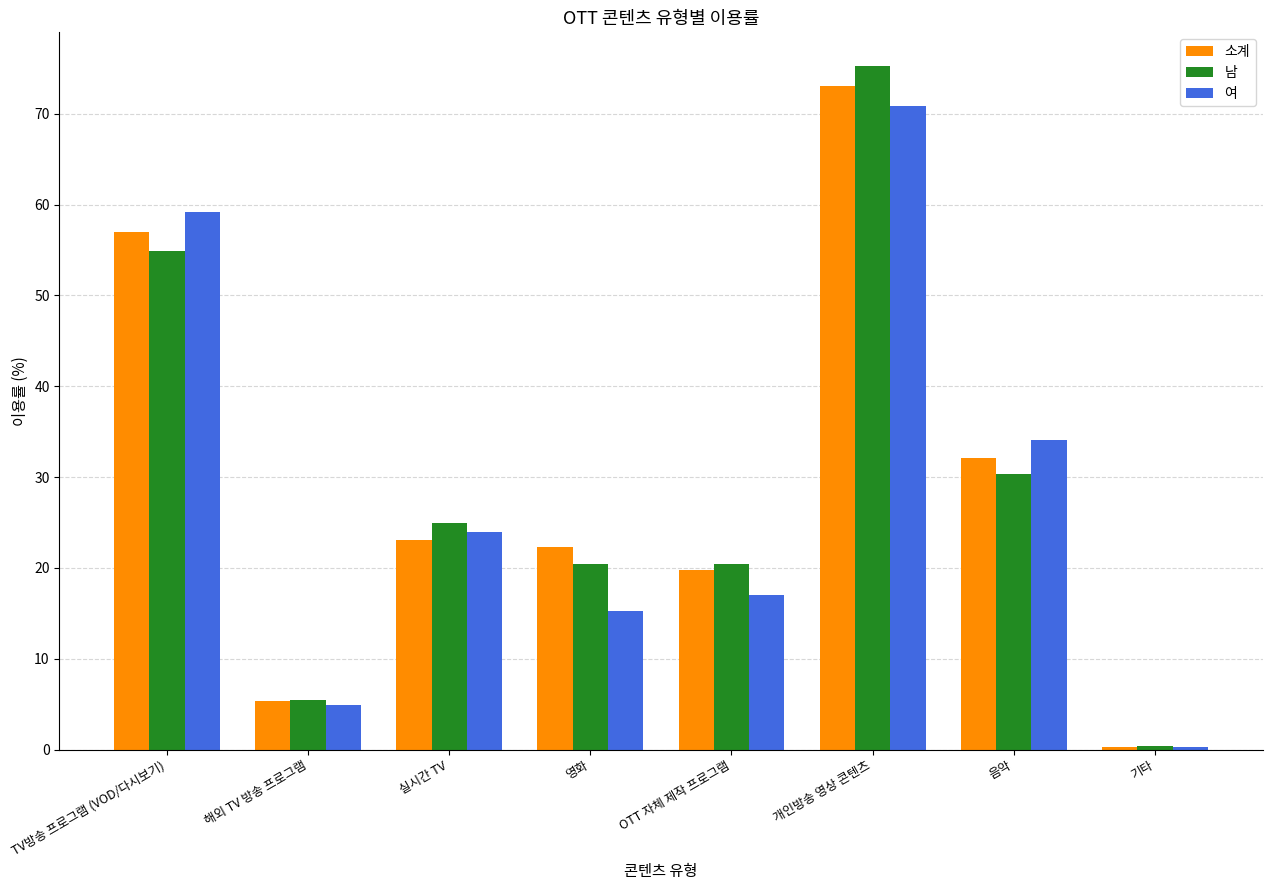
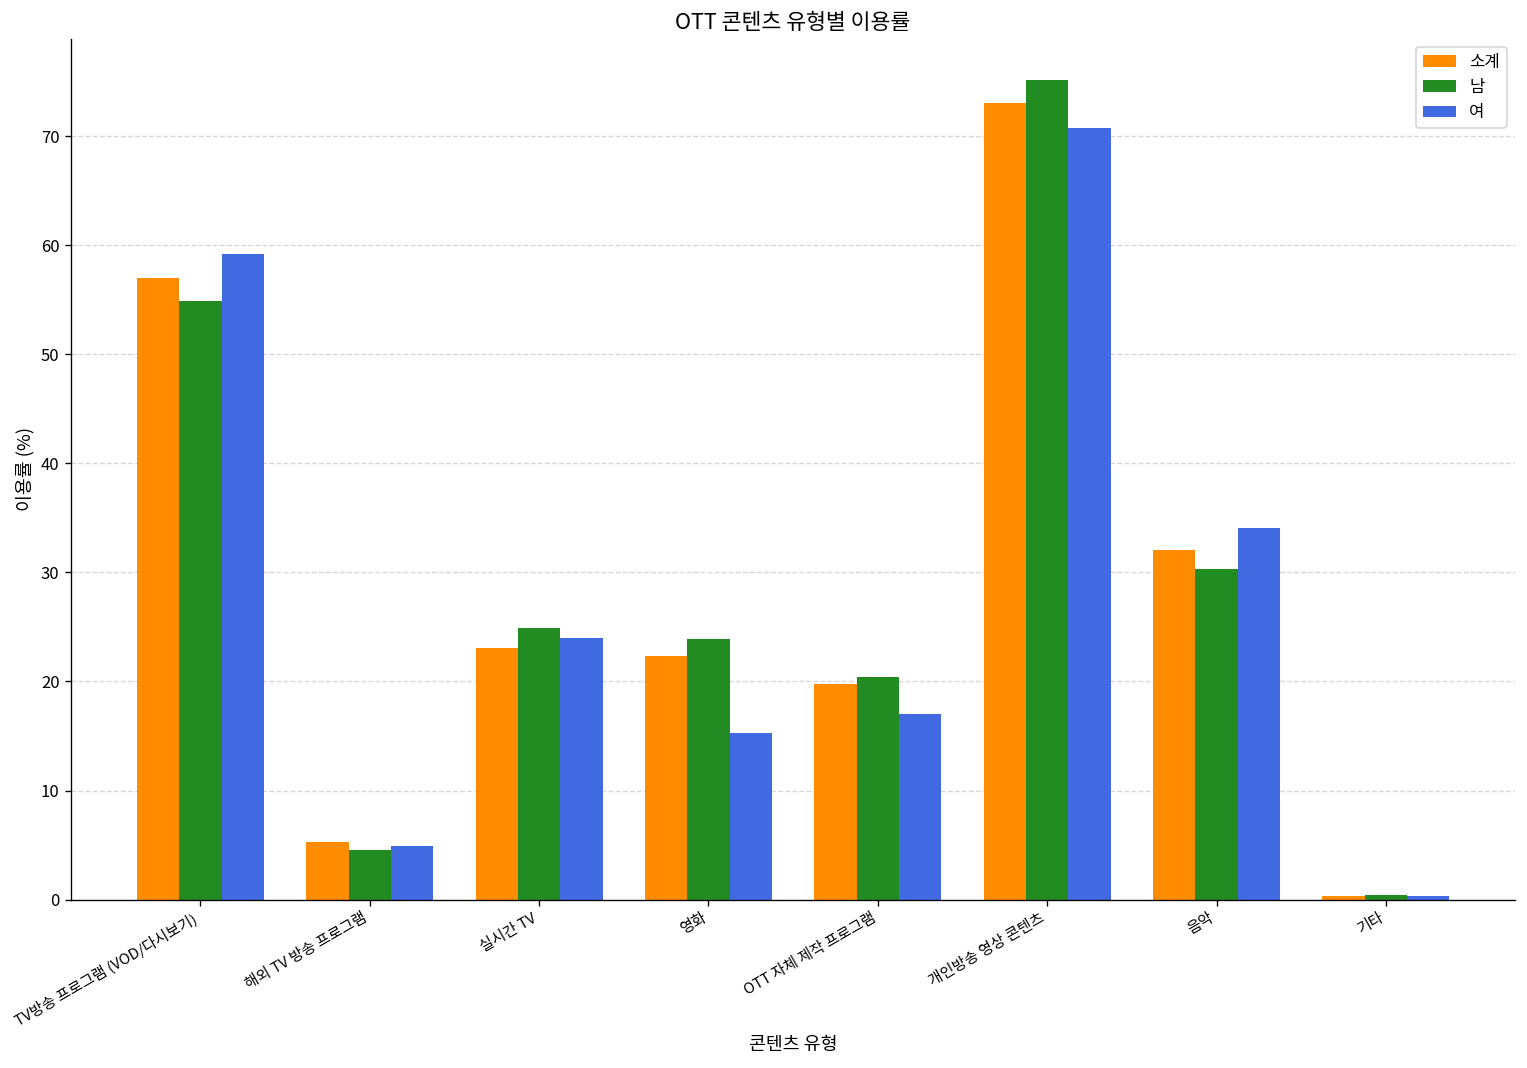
  {
    "소계": {
      "TV방송 프로그램 (VOD/다시보기)": 57,
      "해외 TV 방송 프로그램": 5,
      "실시간 TV": 23,
      "영화": 22,
      "OTT 자체 제작 프로그램": 20,
      "개인방송 영상 콘텐츠": 73,
      "음악": 32,
      "기타": 0
    },
    "남": {
      "TV방송 프로그램 (VOD/다시보기)": 55,
-     "해외 TV 방송 프로그램": 6,
+     "해외 TV 방송 프로그램": 5,
      "실시간 TV": 25,
-     "영화": 20,
+     "영화": 24,
      "OTT 자체 제작 프로그램": 20,
      "개인방송 영상 콘텐츠": 75,
      "음악": 30,
      "기타": 0
    },
    "여": {
      "TV방송 프로그램 (VOD/다시보기)": 59,
      "해외 TV 방송 프로그램": 5,
      "실시간 TV": 24,
      "영화": 15,
      "OTT 자체 제작 프로그램": 17,
      "개인방송 영상 콘텐츠": 71,
      "음악": 34,
      "기타": 0
    }
  }
